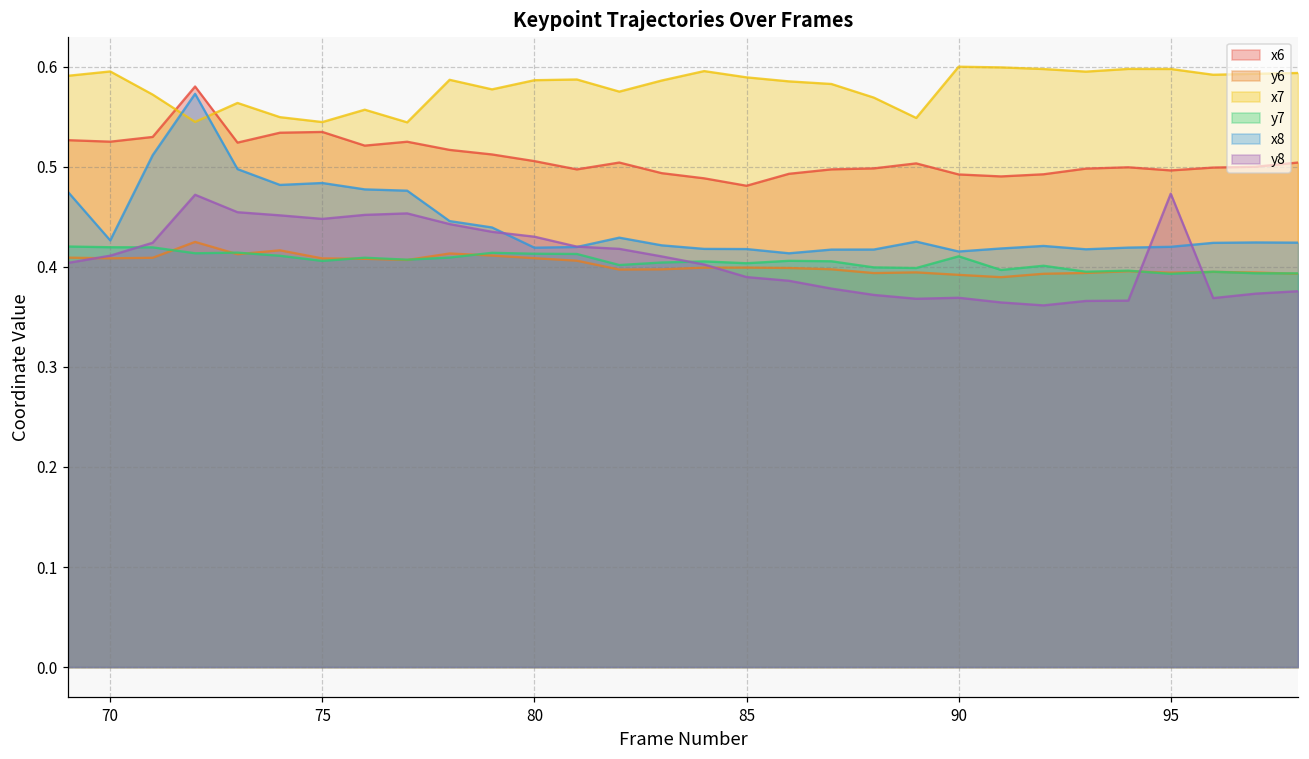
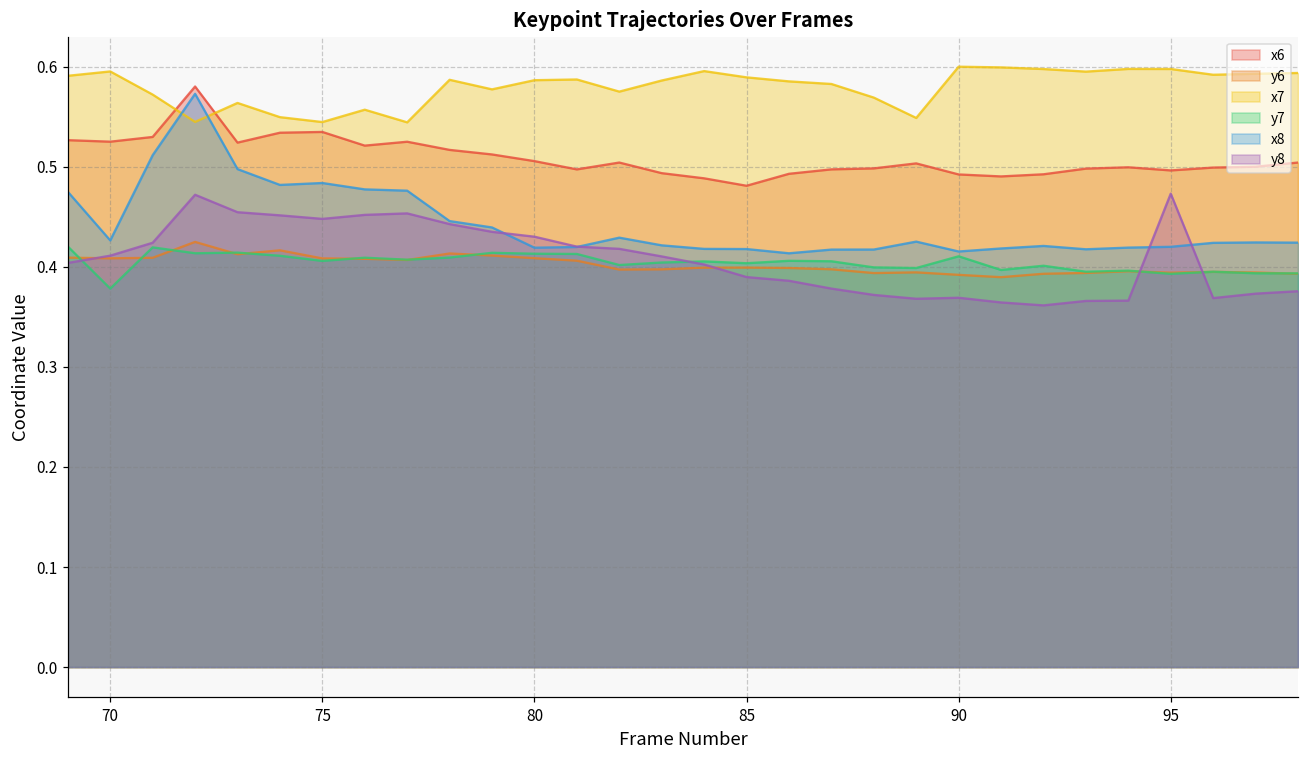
  {
    "y7": {
-     "70": 0.42,
+     "70": 0.38,
      "80": 0.41,
      "85": 0.40,
      "90": 0.41
    },
    "x8": {
      "70": 0.43,
      "75": 0.48,
      "80": 0.42,
      "85": 0.42,
      "90": 0.42,
      "95": 0.42
    },
    "y8": {
      "75": 0.45,
      "80": 0.43,
      "85": 0.39,
      "90": 0.37,
      "95": 0.47
    }
  }
